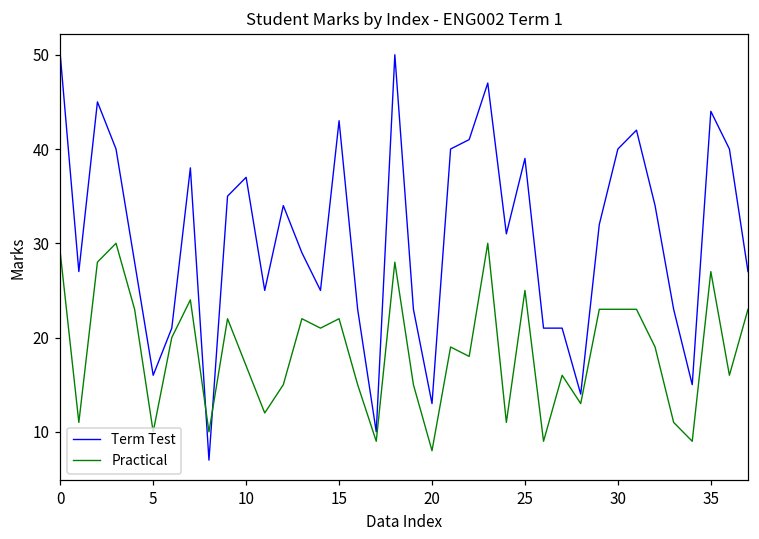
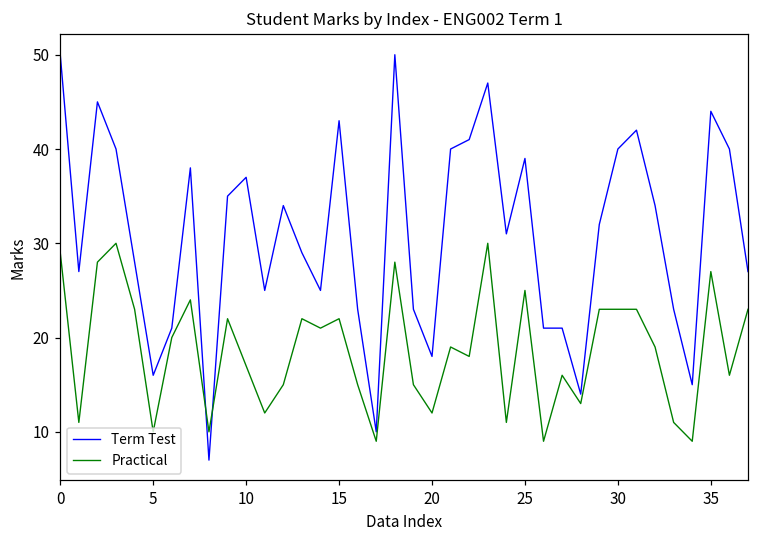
  {
    "Term Test": {
      "0": 50,
      "5": 16,
      "10": 37,
      "15": 43,
-     "20": 13,
+     "20": 18,
      "25": 39,
      "30": 40,
      "35": 44
    },
    "Practical": {
      "0": 29,
      "10": 17,
      "15": 22,
-     "20": 8,
+     "20": 12,
      "25": 25,
      "30": 23,
      "35": 27
    }
  }
